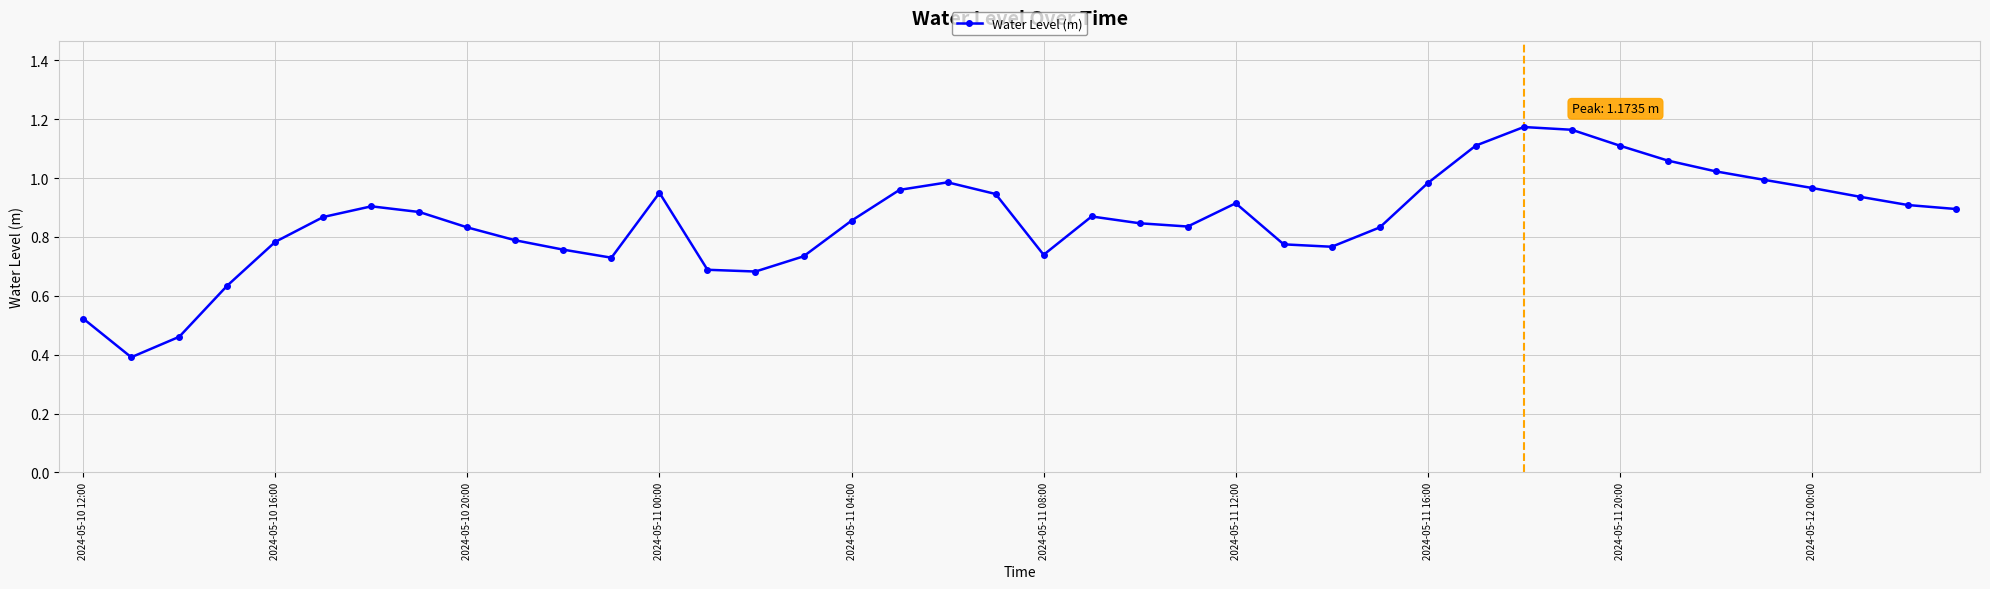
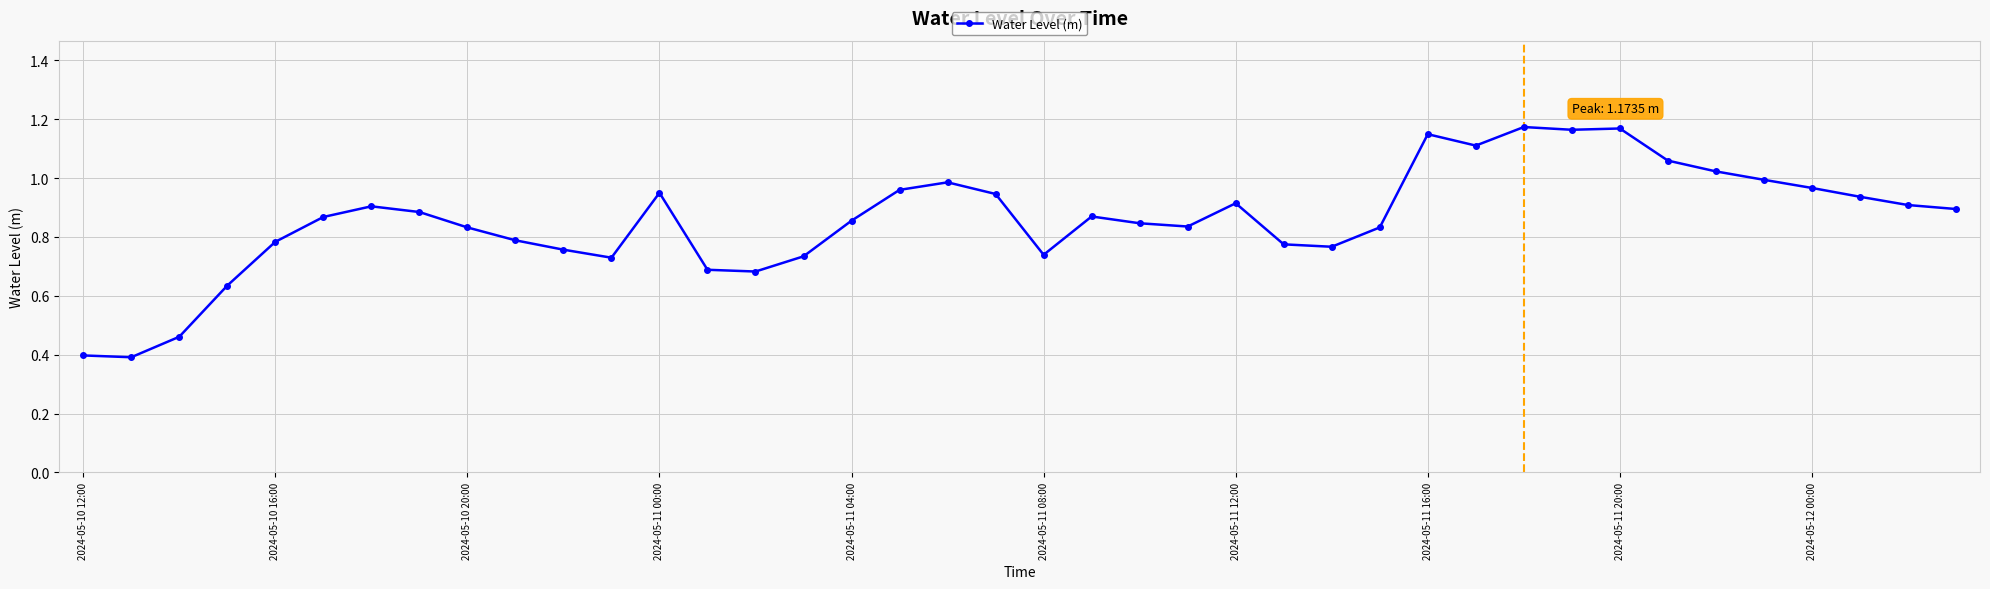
  {
-   "2024-05-10 12:00": 0.52,
+   "2024-05-10 12:00": 0.40,
    "2024-05-10 16:00": 0.78,
    "2024-05-10 20:00": 0.83,
    "2024-05-11 00:00": 0.95,
    "2024-05-11 04:00": 0.86,
    "2024-05-11 08:00": 0.74,
    "2024-05-11 12:00": 0.91,
-   "2024-05-11 16:00": 0.98,
-   "2024-05-11 20:00": 1.11,
+   "2024-05-11 16:00": 1.15,
+   "2024-05-11 20:00": 1.17,
    "2024-05-12 00:00": 0.97
  }
